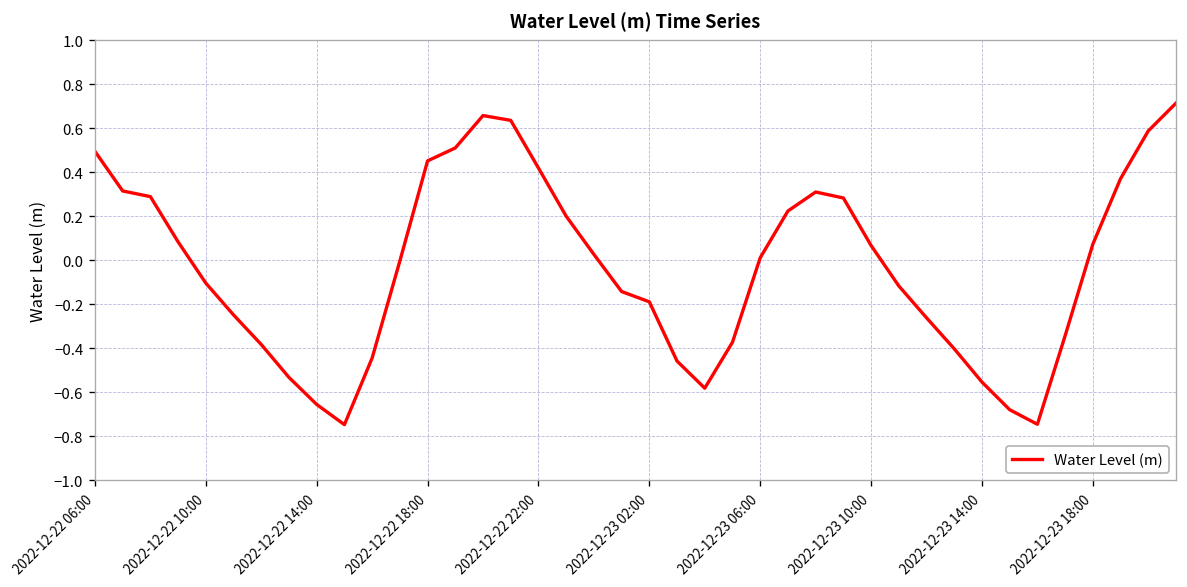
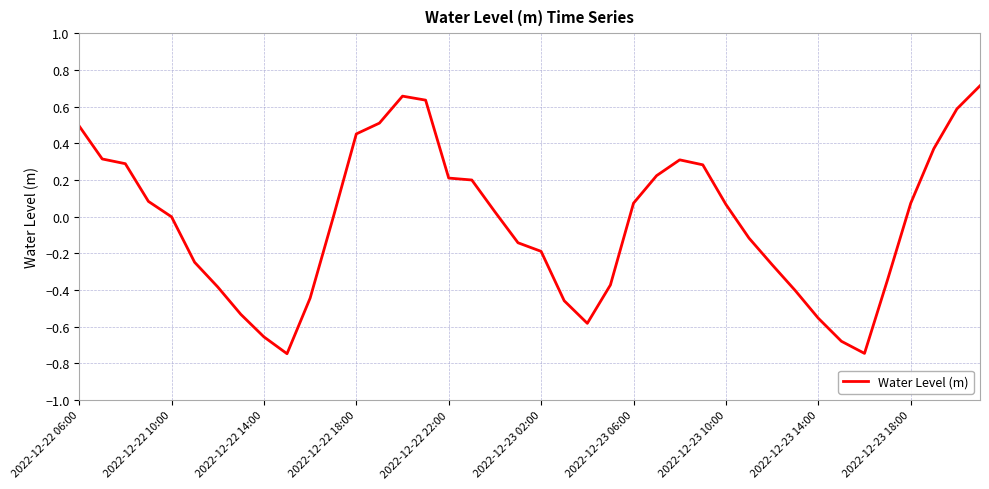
  {
    "2022-12-22 06:00": 0.49,
-   "2022-12-22 10:00": -0.10,
+   "2022-12-22 10:00": 0.00,
    "2022-12-22 14:00": -0.66,
    "2022-12-22 18:00": 0.45,
-   "2022-12-22 22:00": 0.42,
+   "2022-12-22 22:00": 0.21,
    "2022-12-23 02:00": -0.19,
-   "2022-12-23 06:00": 0.01,
+   "2022-12-23 06:00": 0.07,
    "2022-12-23 10:00": 0.07,
    "2022-12-23 14:00": -0.55,
    "2022-12-23 18:00": 0.07
  }
